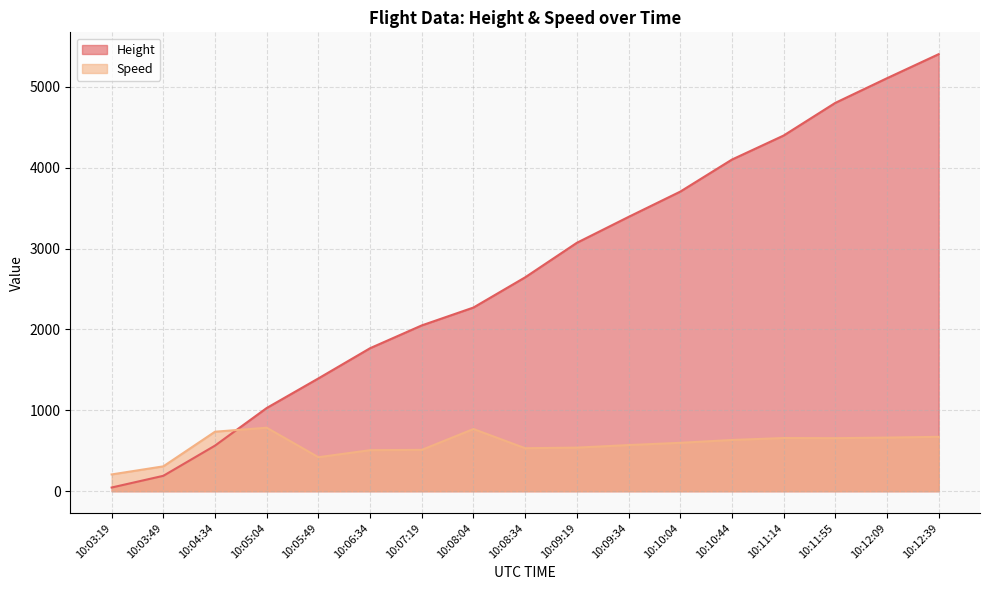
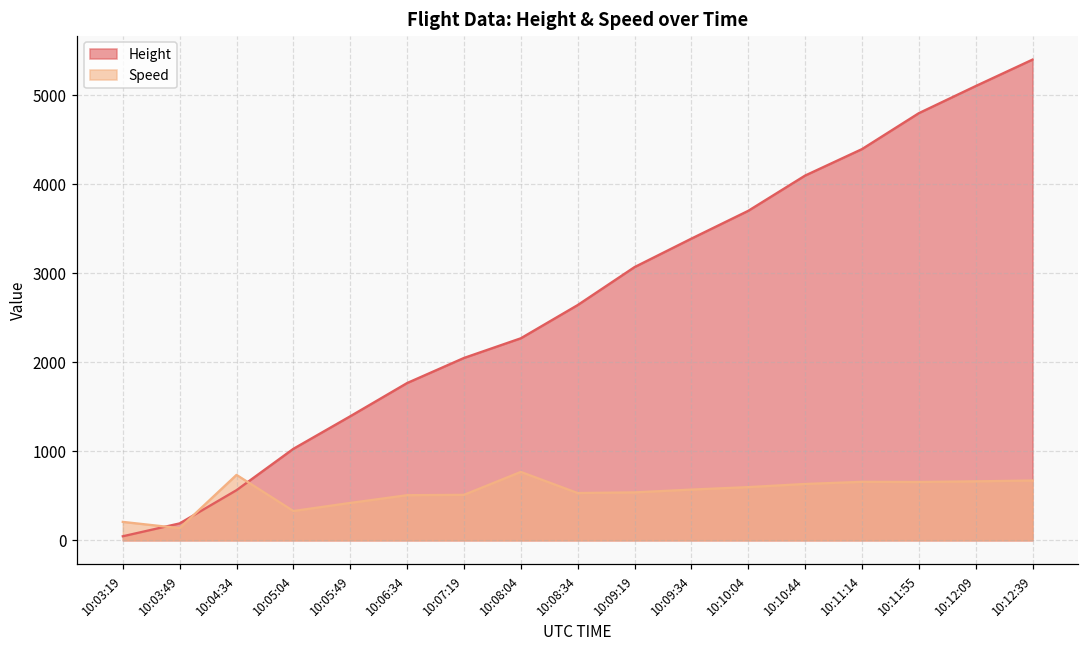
  {
    "Height": {
      "10:03:19": 0,
      "10:03:49": 200,
      "10:04:34": 600,
      "10:05:04": 1000,
      "10:05:49": 1400,
      "10:06:34": 1800,
      "10:07:19": 2000,
      "10:08:04": 2300,
      "10:08:34": 2600,
      "10:09:19": 3100,
      "10:09:34": 3400,
      "10:10:04": 3700,
      "10:10:44": 4100,
      "10:11:14": 4400,
      "10:11:55": 4800,
      "10:12:09": 5100,
      "10:12:39": 5400
    },
    "Speed": {
      "10:03:19": 200,
-     "10:03:49": 300,
+     "10:03:49": 100,
      "10:04:34": 700,
-     "10:05:04": 800,
+     "10:05:04": 300,
      "10:05:49": 400,
      "10:06:34": 500,
      "10:07:19": 500,
      "10:08:04": 800,
      "10:08:34": 500,
      "10:09:19": 500,
      "10:09:34": 600,
      "10:10:04": 600,
      "10:10:44": 600,
      "10:11:14": 700,
      "10:11:55": 700,
      "10:12:09": 700,
      "10:12:39": 700
    }
  }
